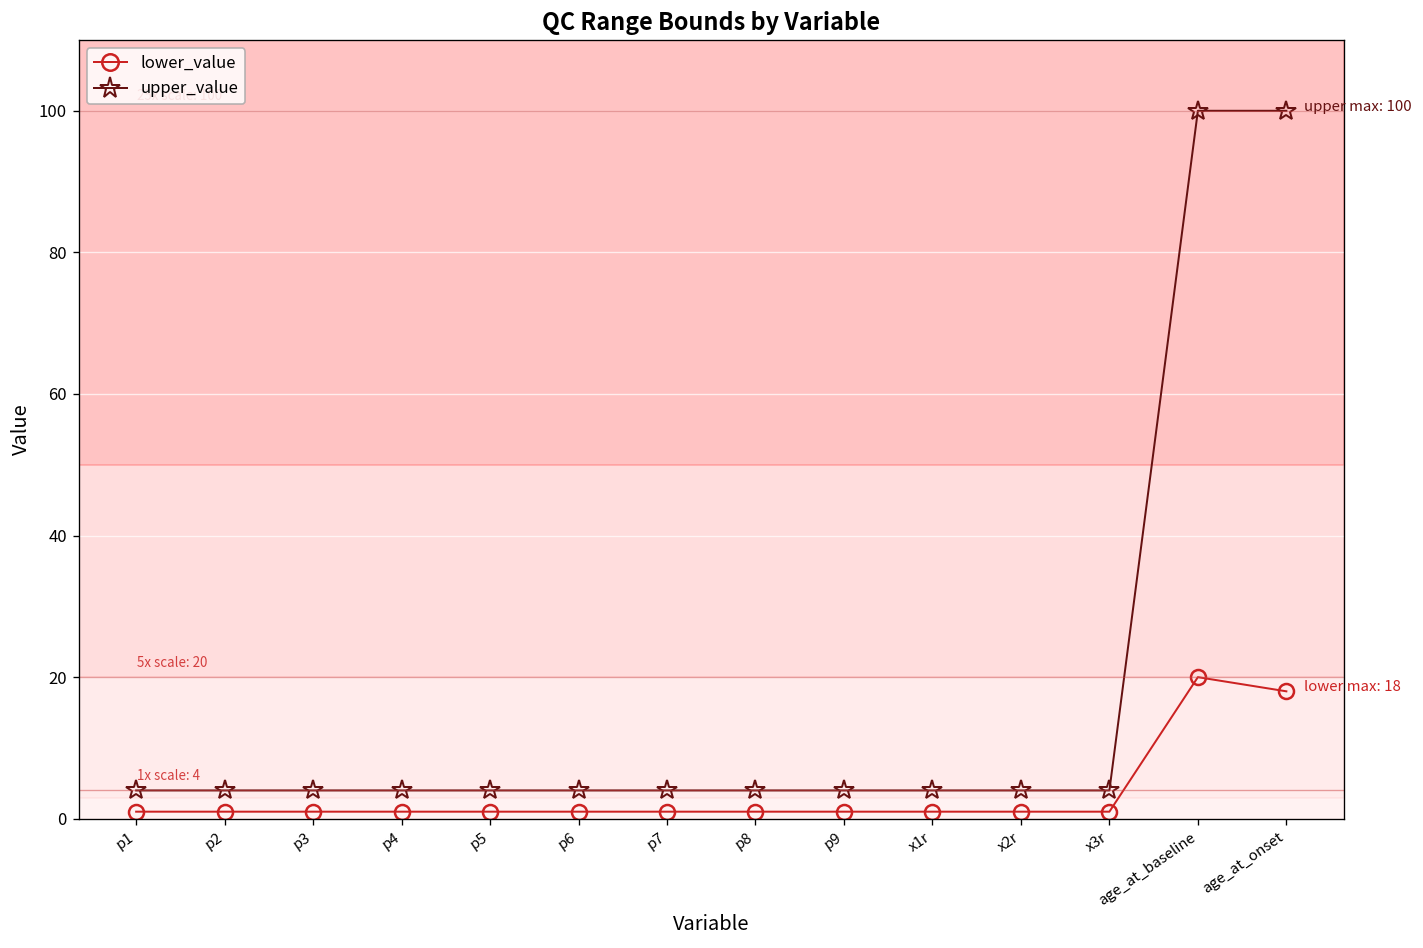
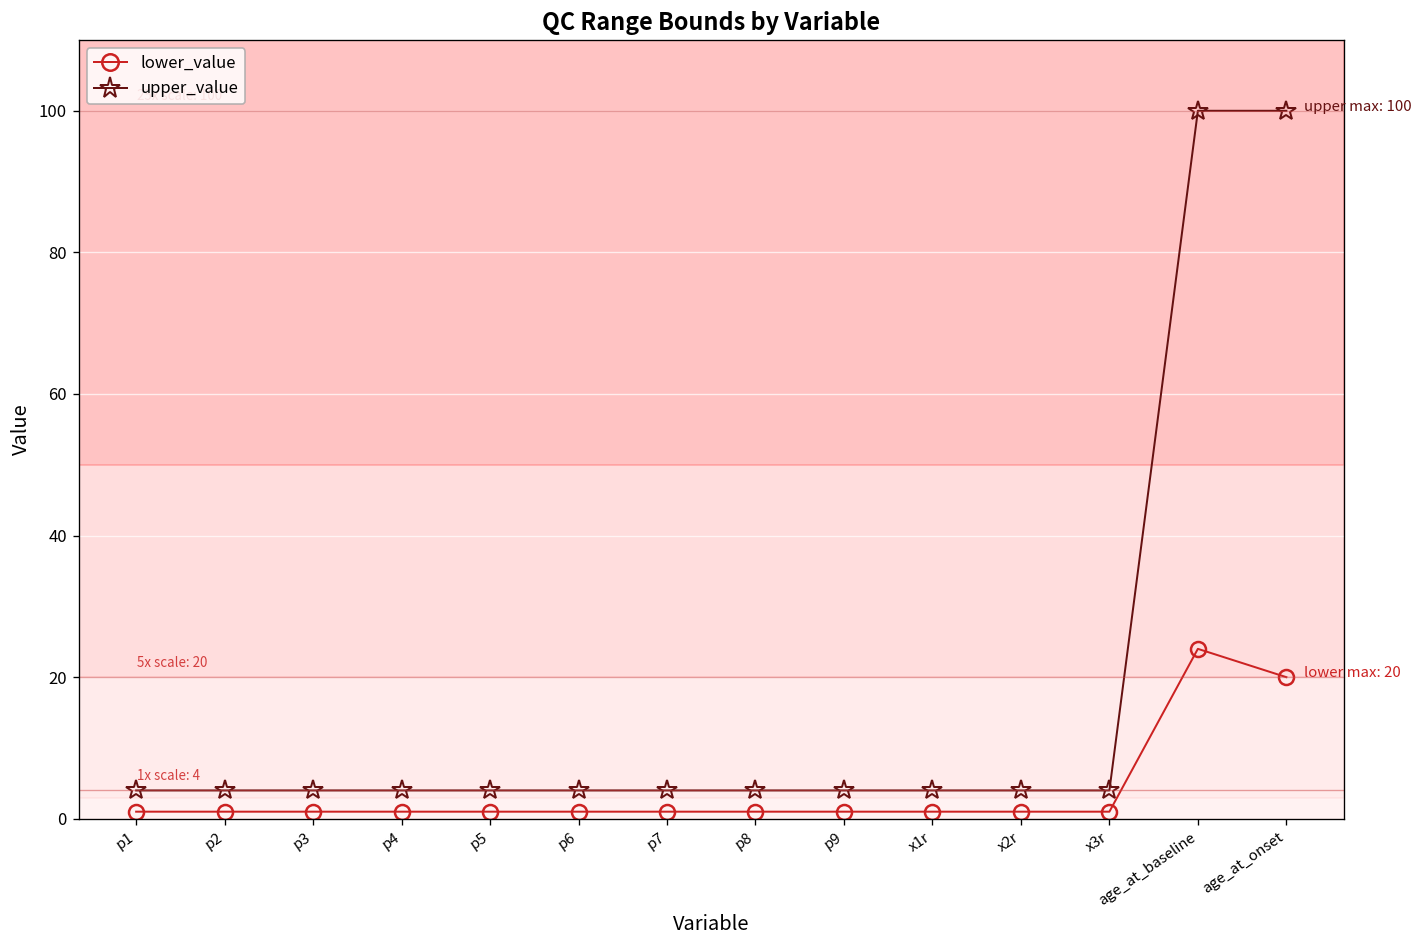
  {
    "lower_value": {
      "p1": "1x",
-     "age_at_baseline": "20",
-     "age_at_onset": "18"
+     "age_at_baseline": "24",
+     "age_at_onset": "20"
    },
    "upper_value": {
      "p1": "4",
      "age_at_onset": "100"
    }
  }
